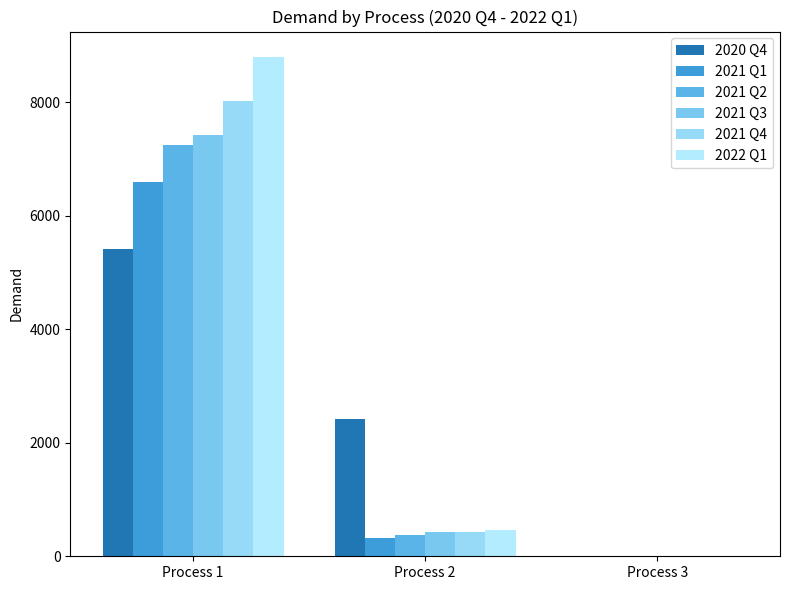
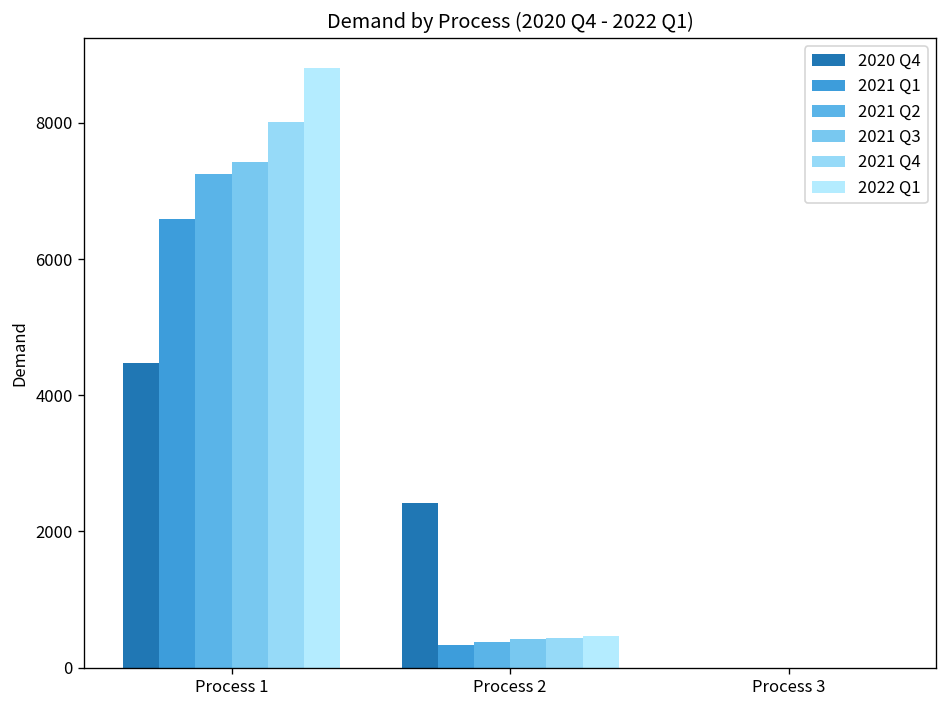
  {
    "2020 Q4": {
-     "Process 1": 5400,
+     "Process 1": 4500,
      "Process 2": 2400,
      "Process 3": 0
    }
  }
